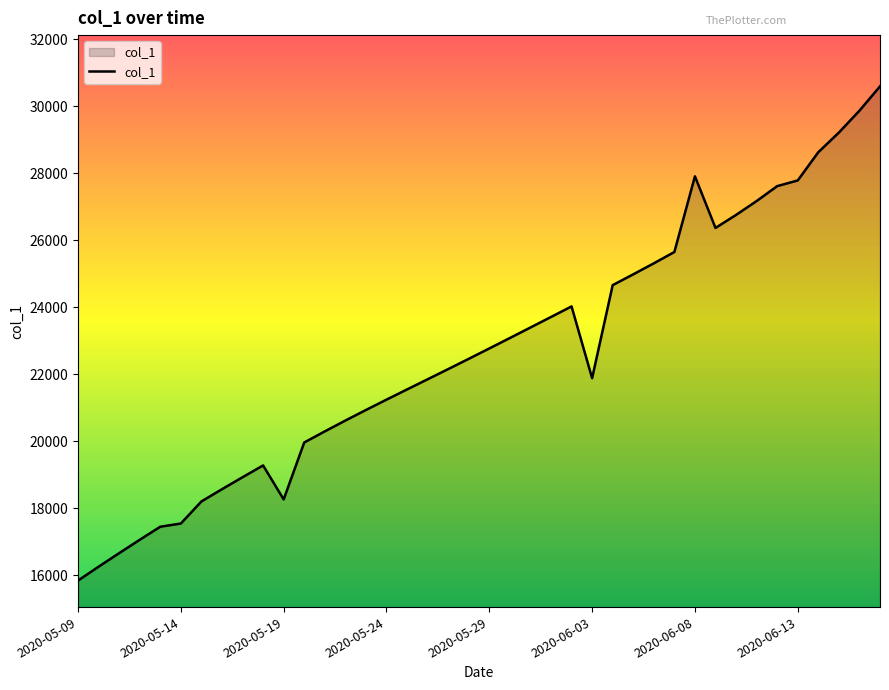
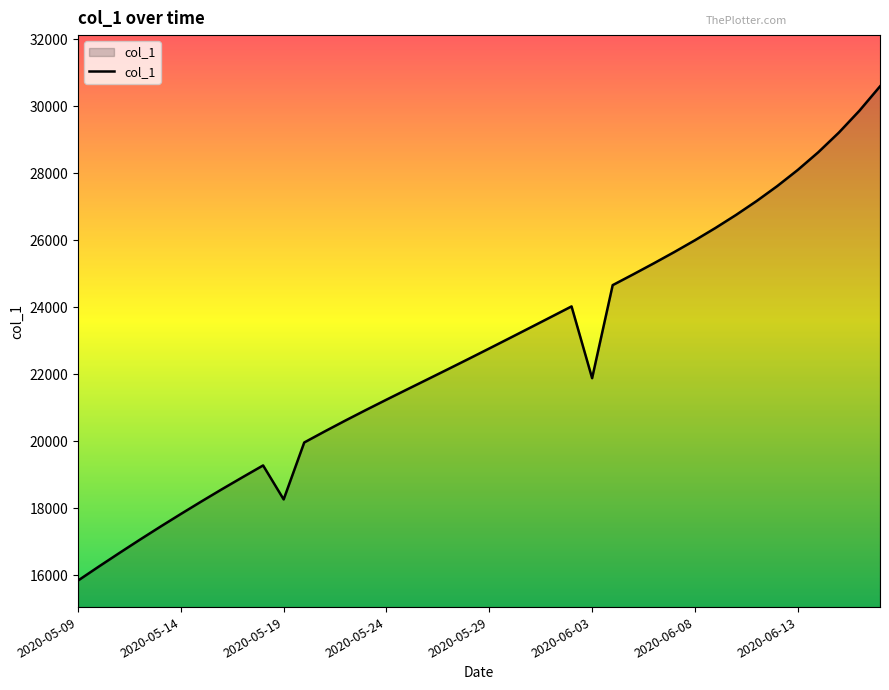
  {
    "2020-05-09": 15800,
-   "2020-05-14": 17500,
+   "2020-05-14": 17800,
    "2020-05-19": 18300,
    "2020-05-24": 21200,
    "2020-05-29": 22800,
    "2020-06-03": 21900,
-   "2020-06-08": 27900,
-   "2020-06-13": 27800
+   "2020-06-08": 26000,
+   "2020-06-13": 28100
  }
